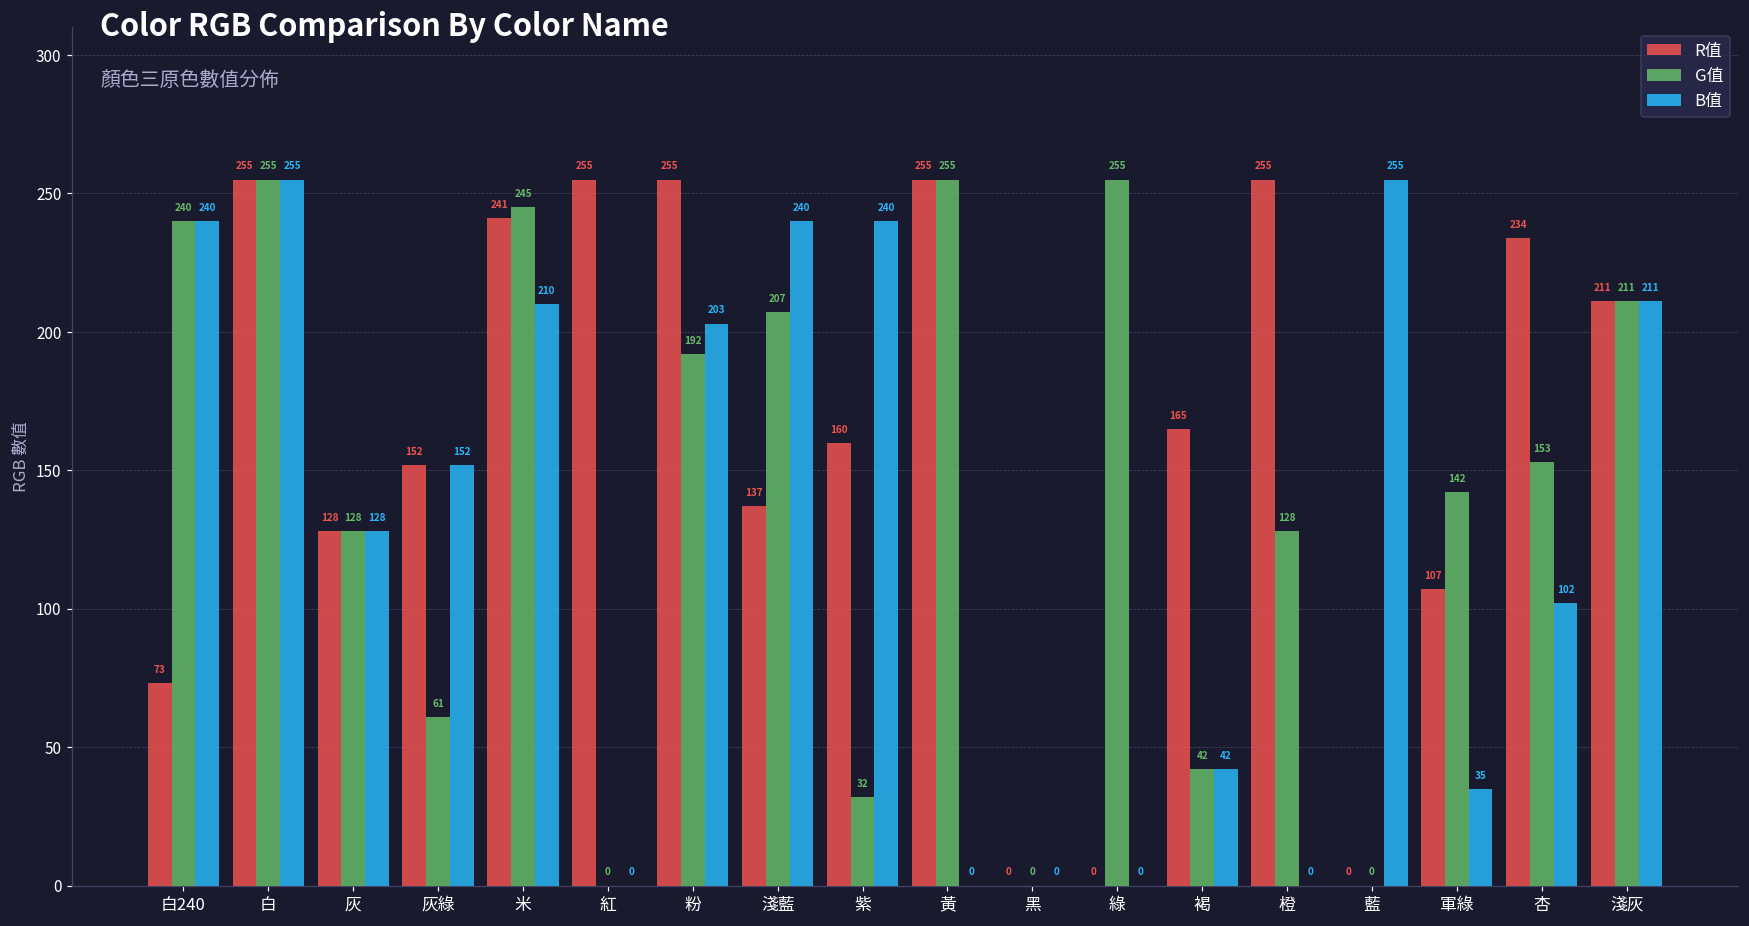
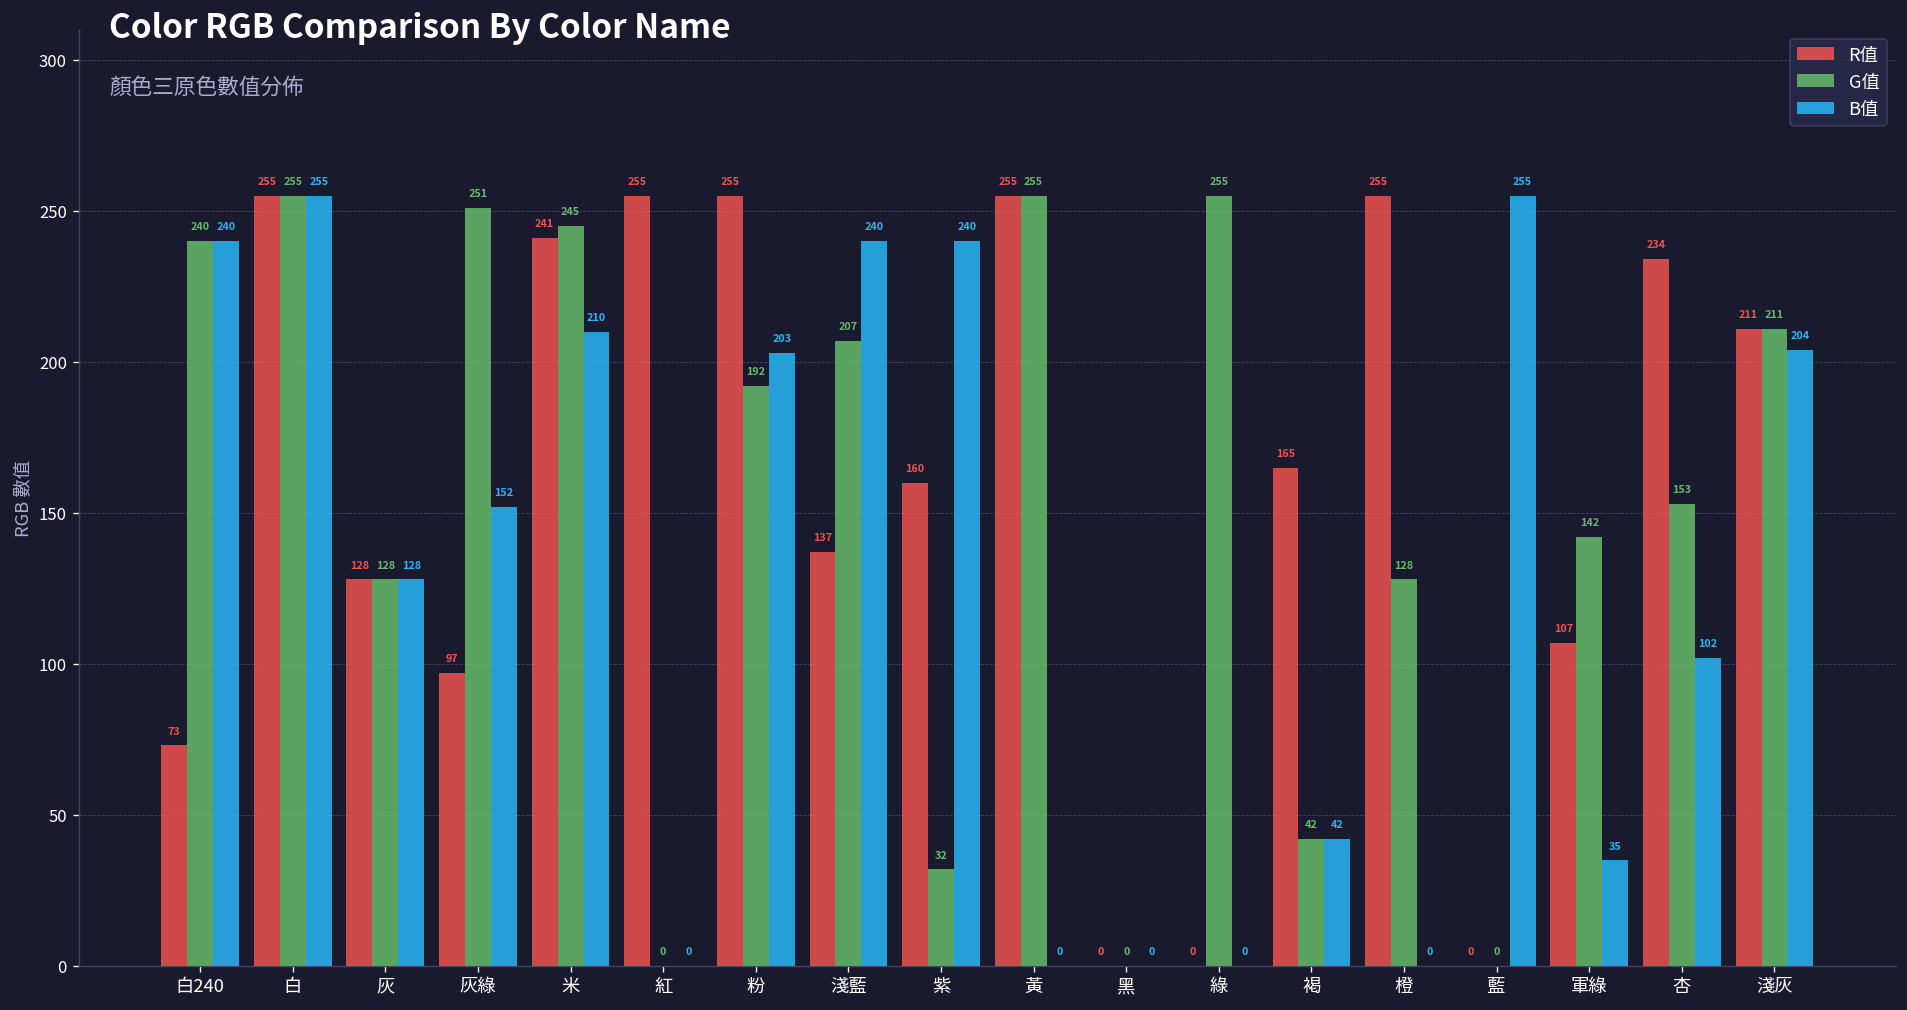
  {
    "R值": {
      "白240": 73,
      "白": 255,
      "灰": 128,
-     "灰綠": 152,
+     "灰綠": 97,
      "米": 241,
      "紅": 255,
      "粉": 255,
      "淺藍": 137,
      "紫": 160,
      "黃": 255,
      "黑": 0,
      "綠": 0,
      "褐": 165,
      "橙": 255,
      "藍": 0,
      "軍綠": 107,
      "杏": 234,
      "淺灰": 211
    },
    "G值": {
      "白240": 240,
      "白": 255,
      "灰": 128,
-     "灰綠": 61,
+     "灰綠": 251,
      "米": 245,
      "紅": 0,
      "粉": 192,
      "淺藍": 207,
      "紫": 32,
      "黃": 255,
      "黑": 0,
      "綠": 255,
      "褐": 42,
      "橙": 128,
      "藍": 0,
      "軍綠": 142,
      "杏": 153,
      "淺灰": 211
    },
    "B值": {
      "白240": 240,
      "白": 255,
      "灰": 128,
      "灰綠": 152,
      "米": 210,
      "紅": 0,
      "粉": 203,
      "淺藍": 240,
      "紫": 240,
      "黃": 0,
      "黑": 0,
      "綠": 0,
      "褐": 42,
      "橙": 0,
      "藍": 255,
      "軍綠": 35,
      "杏": 102,
-     "淺灰": 211
+     "淺灰": 204
    }
  }
